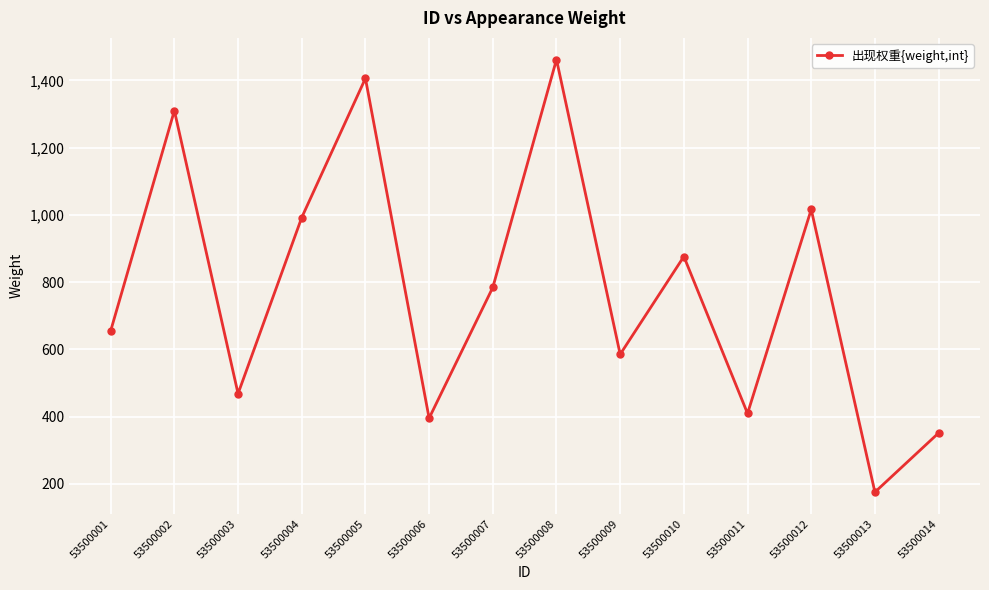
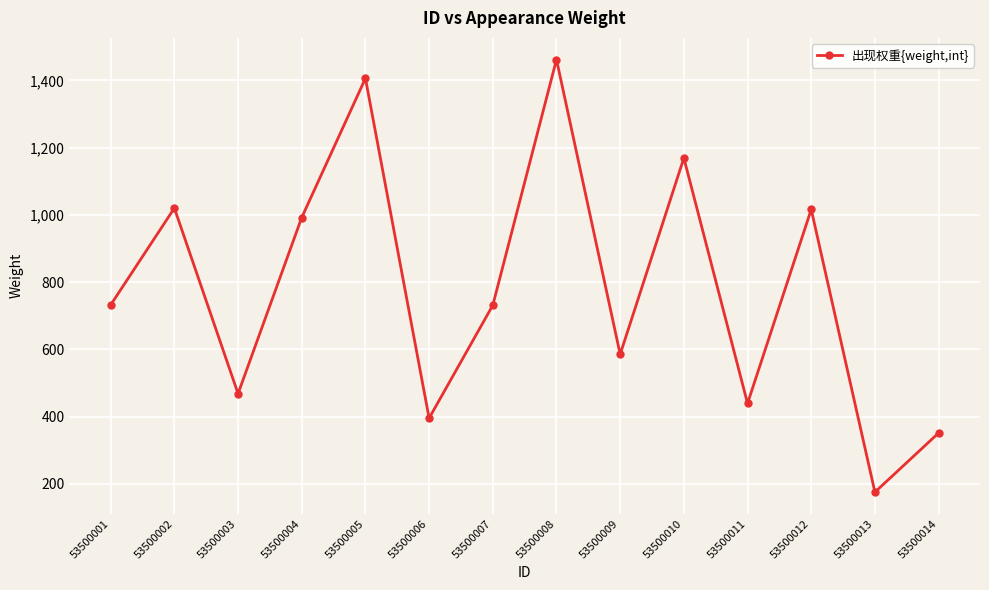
  {
-   "53500001": "660",
-   "53500002": "1,310",
+   "53500001": "730",
+   "53500002": "1,020",
    "53500003": "470",
    "53500004": "990",
    "53500005": "1,410",
    "53500006": "400",
-   "53500007": "780",
+   "53500007": "730",
    "53500008": "1,460",
    "53500009": "590",
-   "53500010": "880",
-   "53500011": "410",
+   "53500010": "1,170",
+   "53500011": "440",
    "53500012": "1,020",
    "53500013": "180",
    "53500014": "350"
  }
